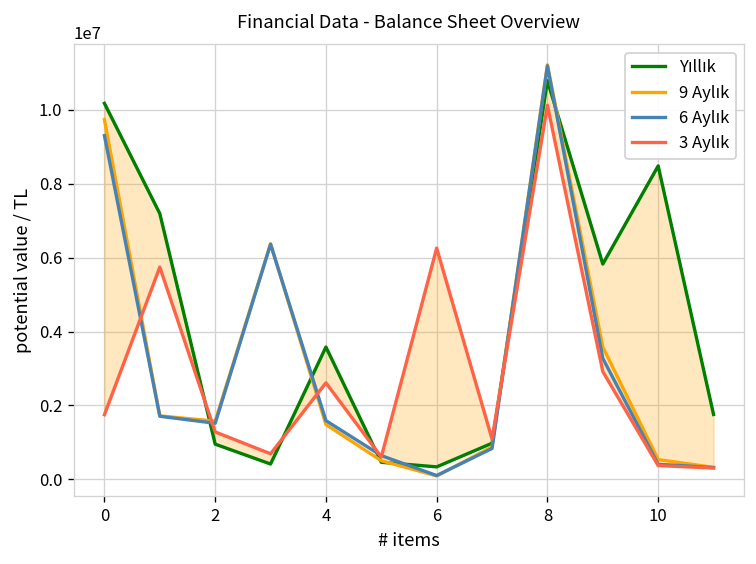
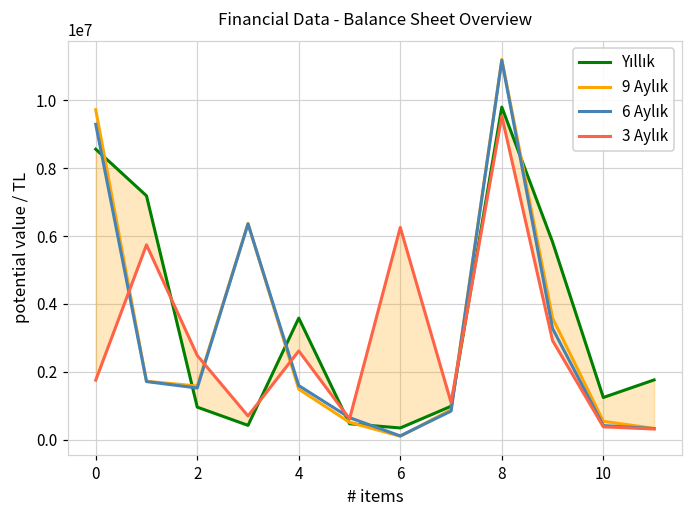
  {
    "Yıllık": {
-     "0": 10200000,
+     "0": 8600000,
      "2": 1000000,
      "6": 300000,
-     "8": 10800000,
-     "10": 8500000
+     "8": 9800000,
+     "10": 1200000
    },
    "6 Aylık": {
      "0": 9300000,
      "4": 1600000
    },
    "3 Aylık": {
      "0": 1800000,
-     "2": 1300000,
+     "2": 2500000,
      "4": 2600000,
-     "8": 10100000
+     "8": 9500000
    }
  }
